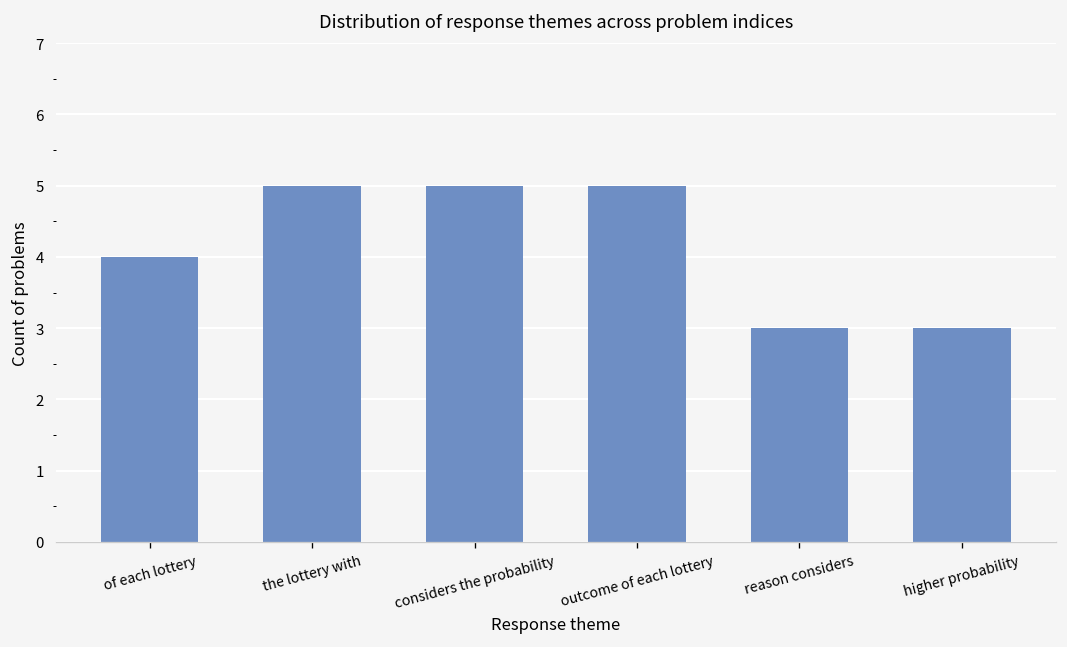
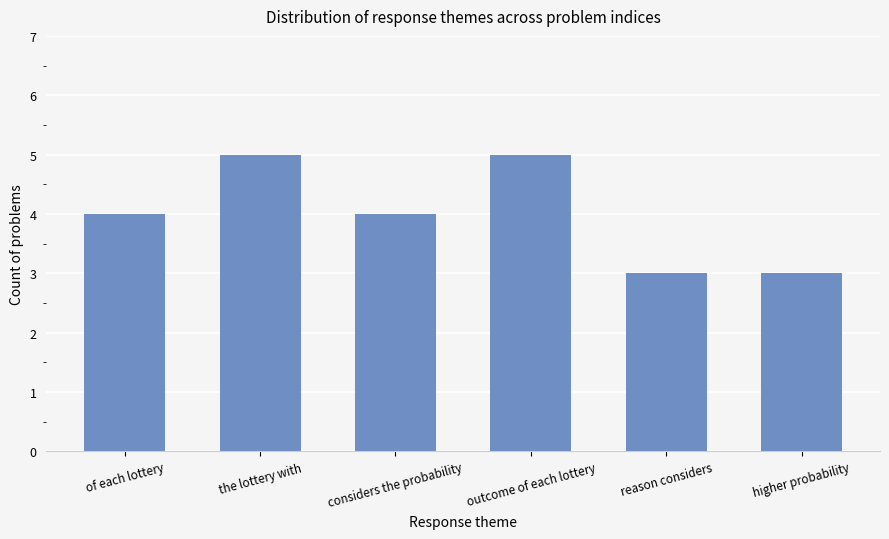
  {
    "of each lottery": 4,
    "the lottery with": 5,
-   "considers the probability": 5,
+   "considers the probability": 4,
    "outcome of each lottery": 5,
    "reason considers": 3,
    "higher probability": 3
  }
